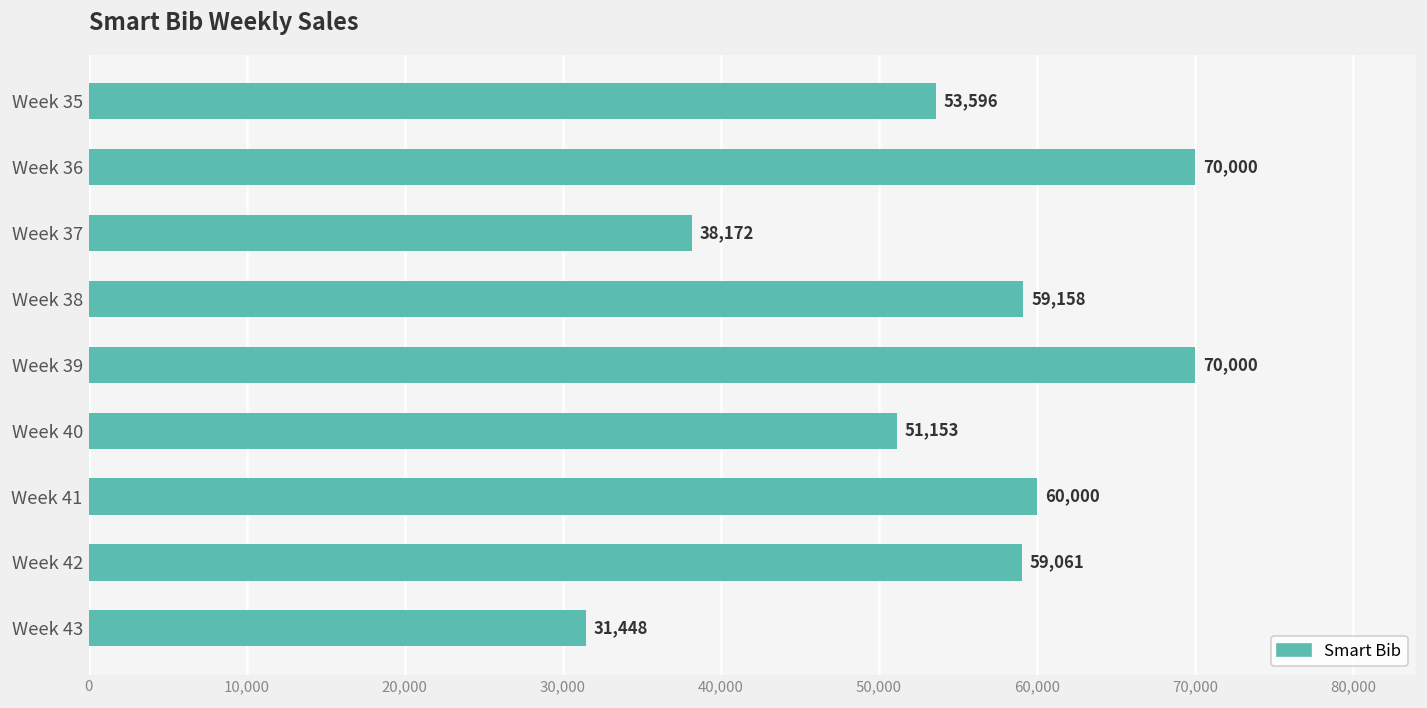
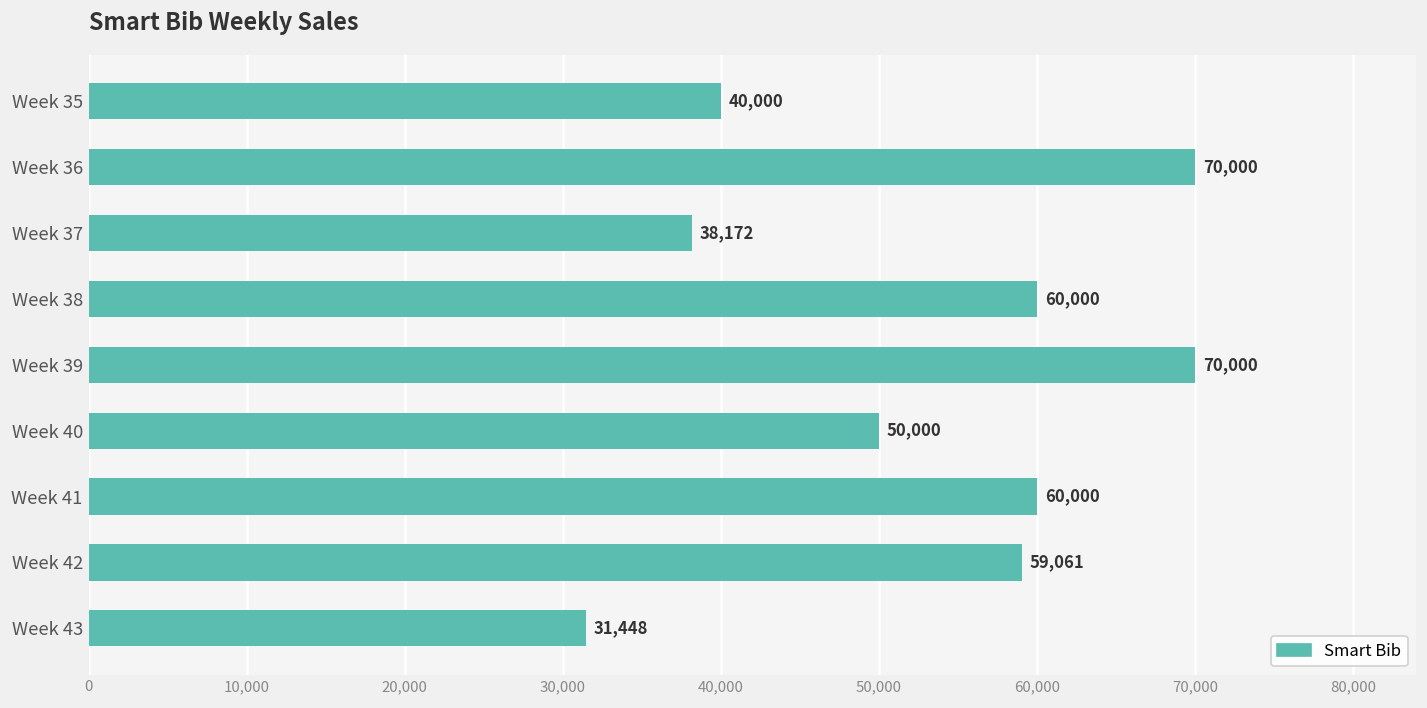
  {
-   "Week 35": "53,596",
+   "Week 35": "40,000",
    "Week 36": "70,000",
    "Week 37": "38,172",
-   "Week 38": "59,158",
+   "Week 38": "60,000",
    "Week 39": "70,000",
-   "Week 40": "51,153",
+   "Week 40": "50,000",
    "Week 41": "60,000",
    "Week 42": "59,061",
    "Week 43": "31,448"
  }
